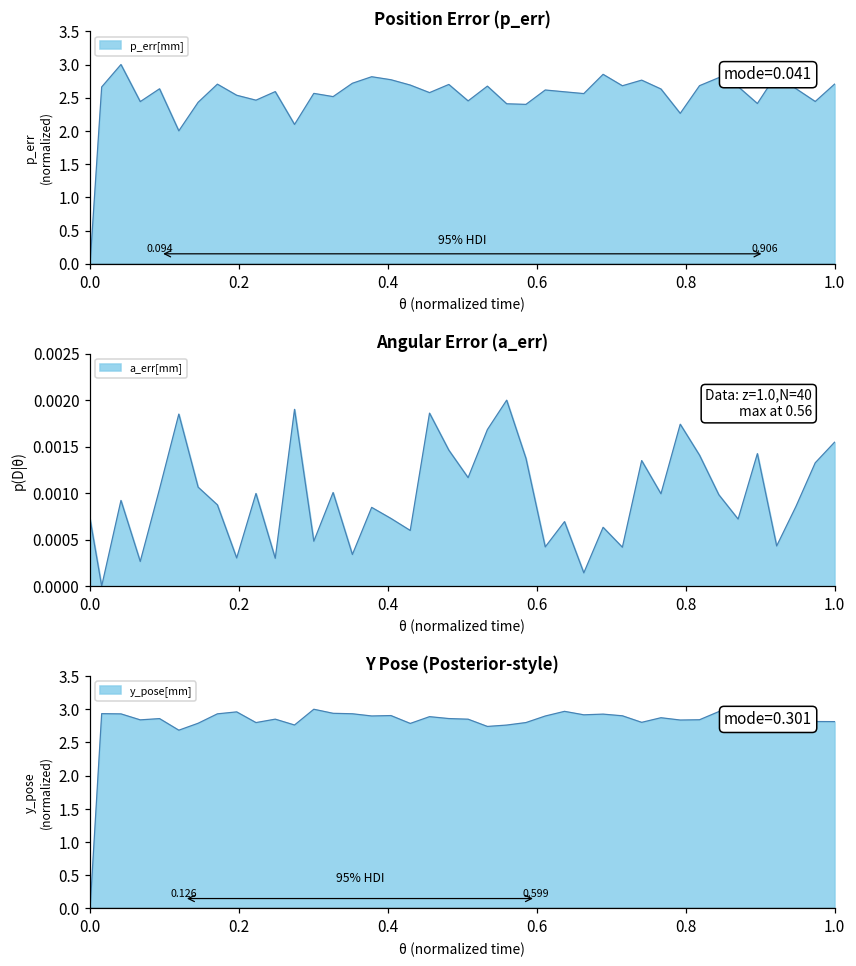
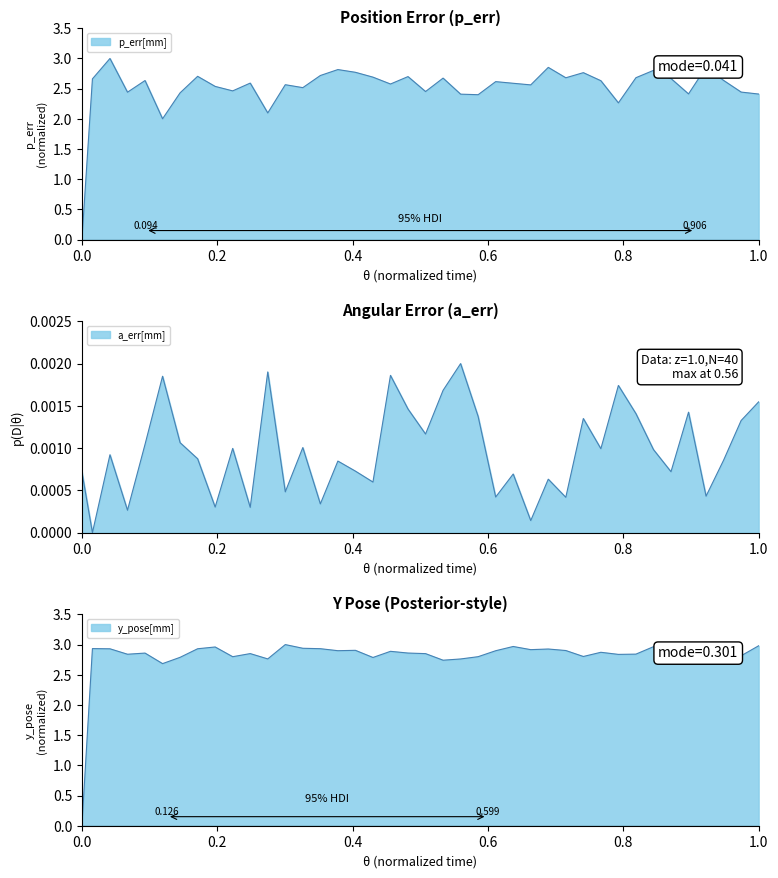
  {
    "Position Error (p_err)": {
      "0.0": 0.0,
-     "1.0": 2.7
+     "1.0": 2.4
    },
    "Angular Error (a_err)": {
      "0.0": 0.0007,
      "1.0": 0.0015
    },
    "Y Pose (Posterior-style)": {
      "0.0": 0.0,
-     "1.0": 2.8
+     "1.0": 3.0
    }
  }
